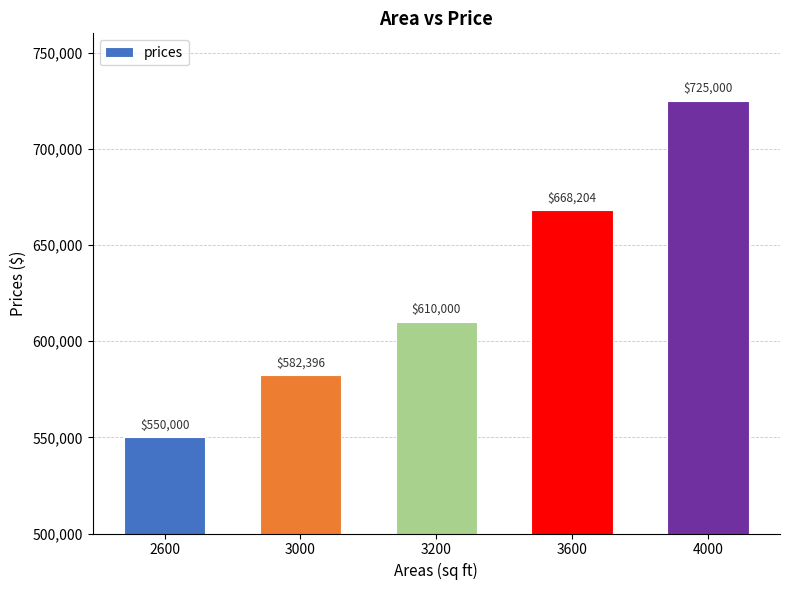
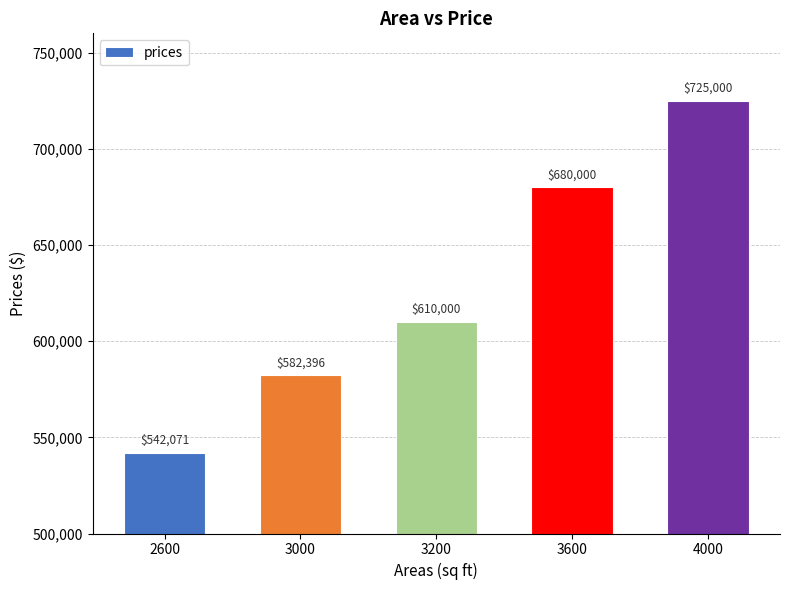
  {
-   "2600": "$550,000",
+   "2600": "$542,071",
    "3000": "$582,396",
    "3200": "$610,000",
-   "3600": "$668,204",
+   "3600": "$680,000",
    "4000": "$725,000"
  }
